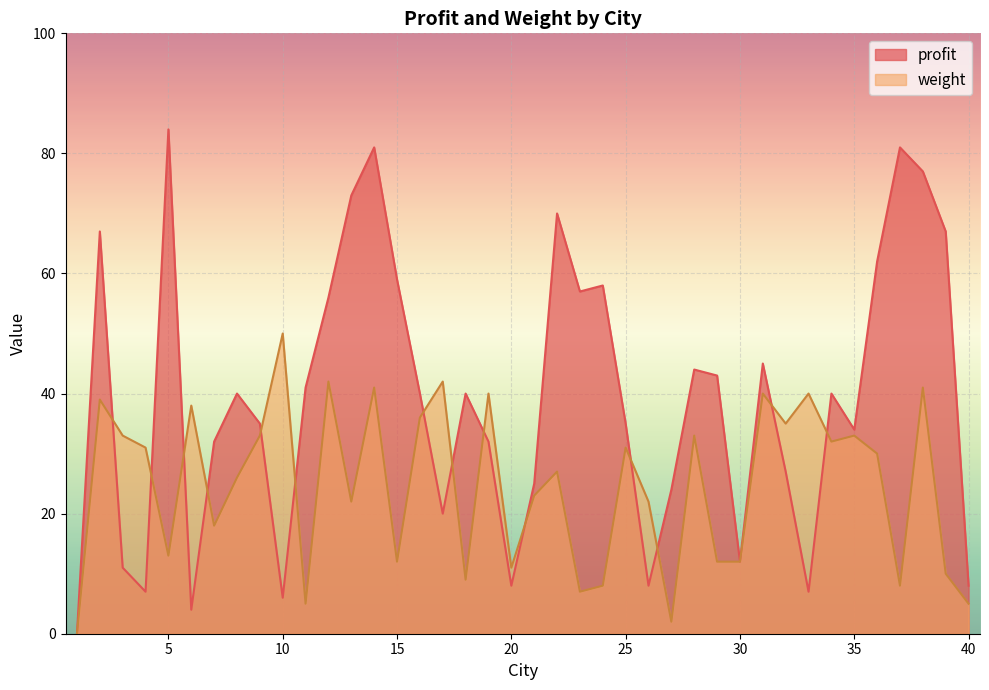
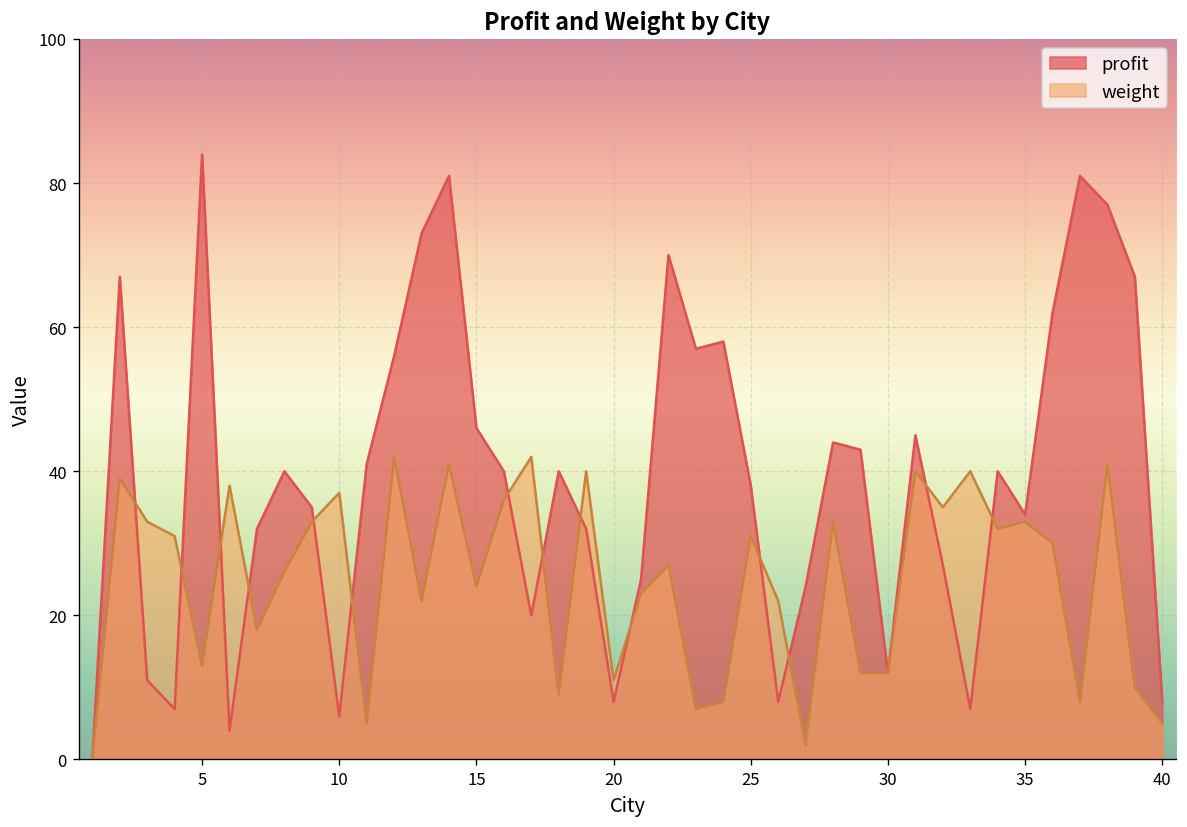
  {
    "profit": {
      "5": 84,
      "10": 6,
-     "15": 59,
+     "15": 46,
      "20": 8,
-     "25": 35,
+     "25": 38,
      "35": 34,
      "40": 8
    },
    "weight": {
      "5": 13,
-     "10": 50,
-     "15": 12,
+     "10": 37,
+     "15": 24,
      "20": 11,
      "25": 31,
      "35": 33,
      "40": 5
    }
  }
